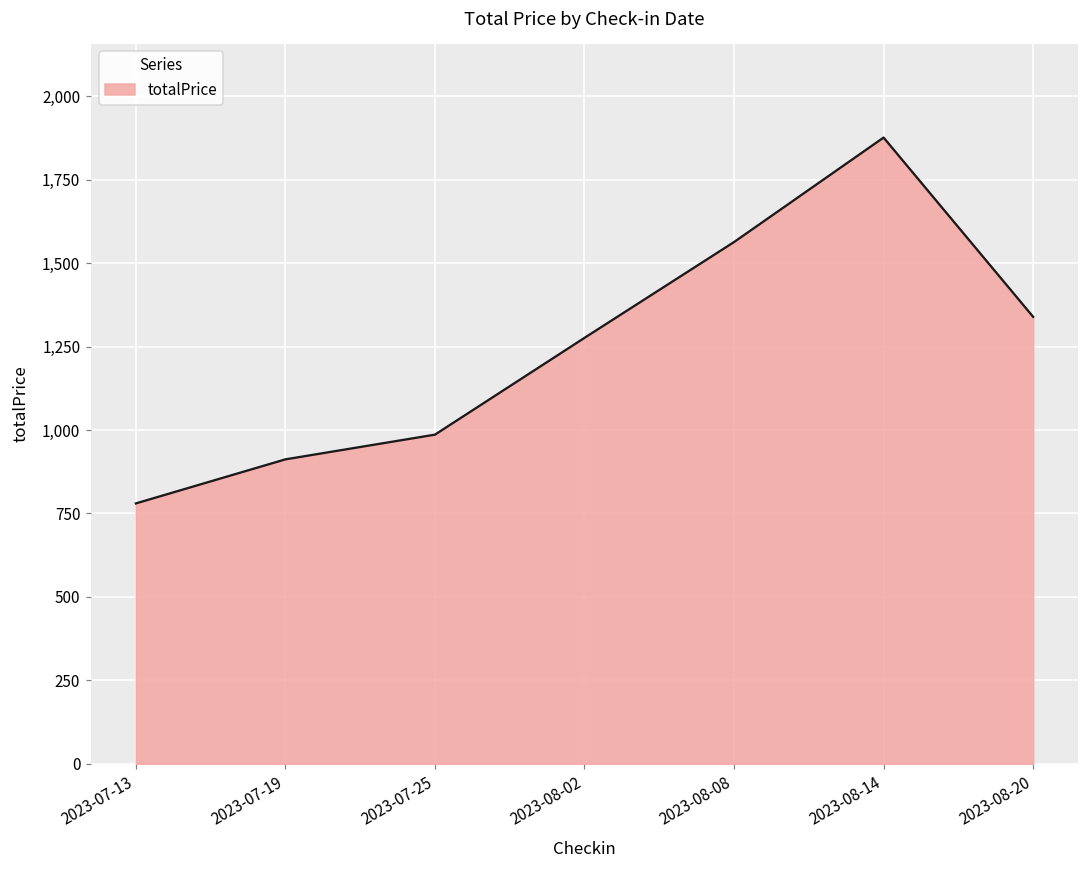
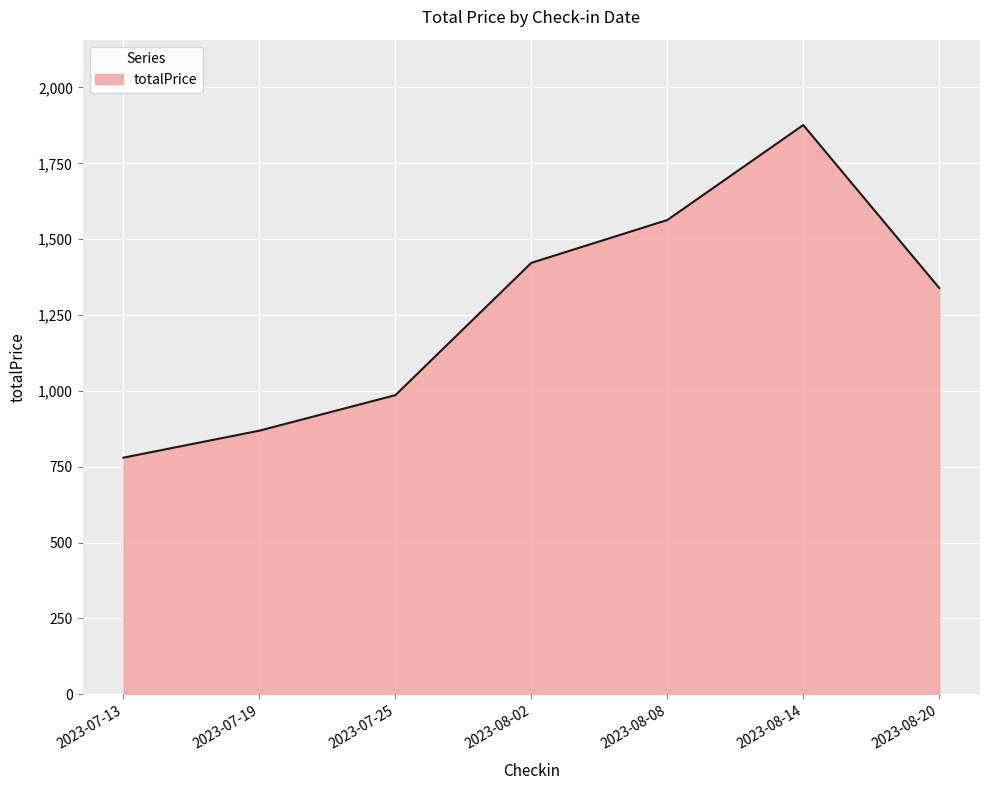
  {
    "2023-07-13": "780",
-   "2023-07-19": "910",
+   "2023-07-19": "870",
    "2023-07-25": "990",
-   "2023-08-02": "1,280",
+   "2023-08-02": "1,420",
    "2023-08-08": "1,560",
    "2023-08-14": "1,880",
    "2023-08-20": "1,340"
  }
